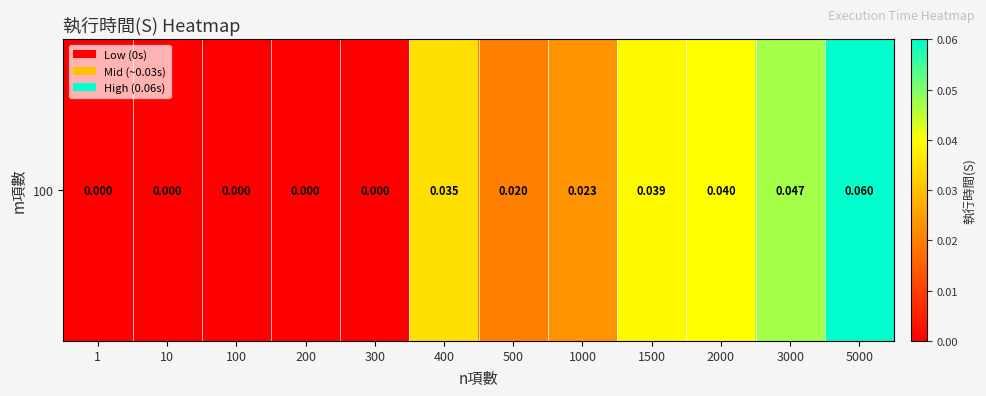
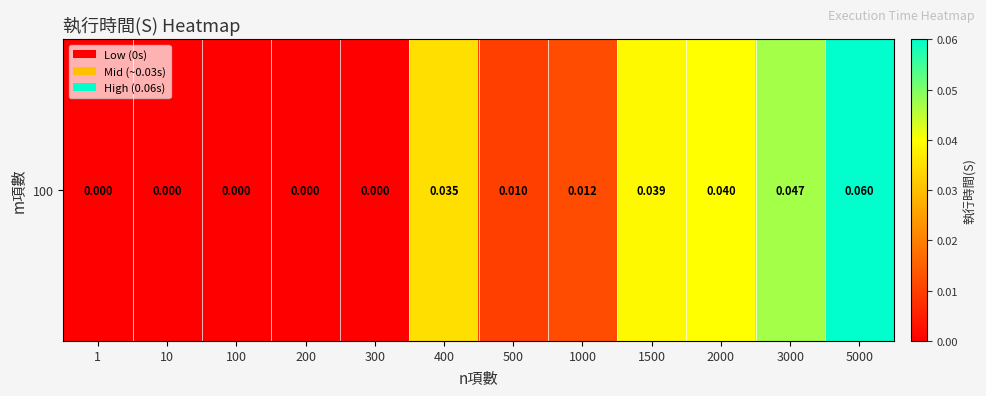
  {
    "100": {
      "1": 0.000,
      "10": 0.000,
      "100": 0.000,
      "200": 0.000,
      "300": 0.000,
      "400": 0.035,
-     "500": 0.020,
-     "1000": 0.023,
+     "500": 0.010,
+     "1000": 0.012,
      "1500": 0.039,
      "2000": 0.040,
      "3000": 0.047,
      "5000": 0.060
    }
  }
